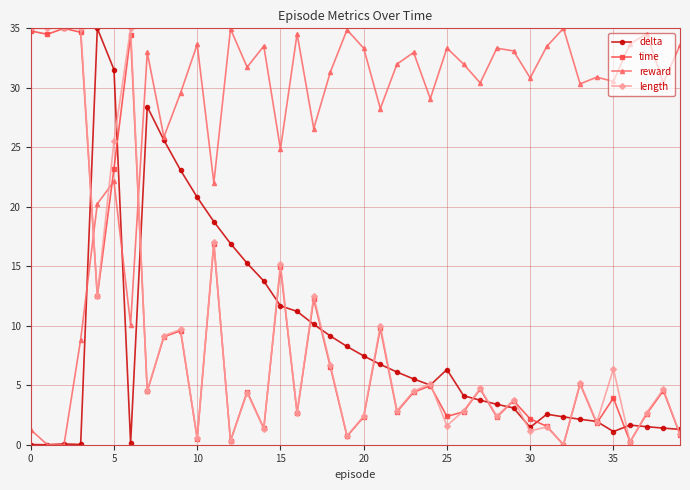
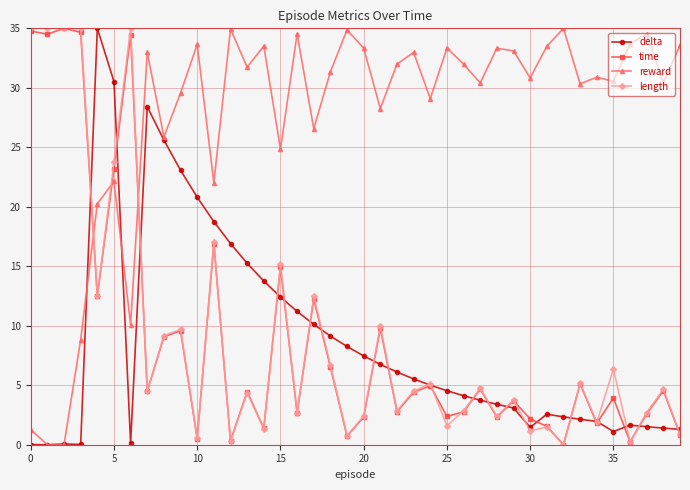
  {
    "delta": {
      "0": 0.0,
-     "5": 31.5,
+     "5": 30.5,
      "10": 20.8,
-     "15": 11.7,
+     "15": 12.4,
      "20": 7.5,
-     "25": 6.3,
+     "25": 4.5,
      "30": 1.5,
      "35": 1.1
    },
    "length": {
      "0": 35.0,
-     "5": 25.5,
+     "5": 23.7,
      "15": 15.2,
      "25": 1.6,
      "30": 1.2,
      "35": 6.4
    }
  }
